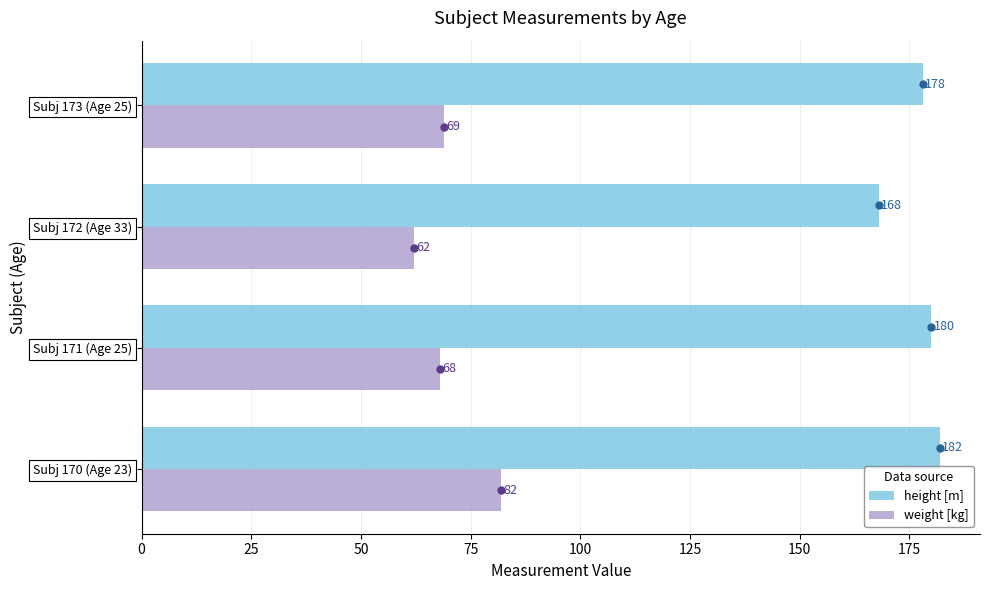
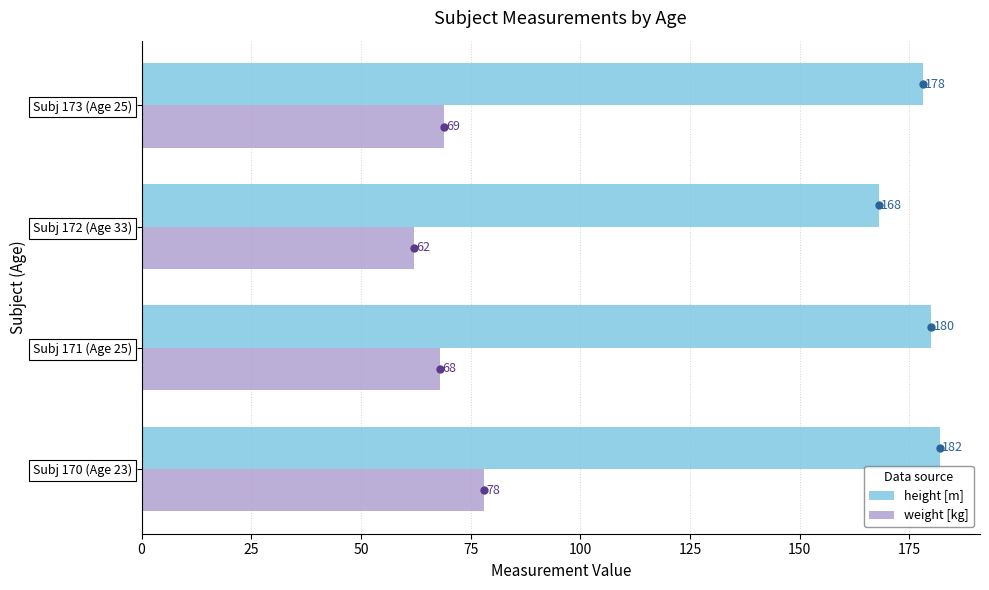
  {
    "height [m]": {
      "Subj 173 (Age 25)": 178,
      "Subj 172 (Age 33)": 168,
      "Subj 171 (Age 25)": 180,
      "Subj 170 (Age 23)": 182
    },
    "weight [kg]": {
      "Subj 173 (Age 25)": 69,
      "Subj 172 (Age 33)": 62,
      "Subj 171 (Age 25)": 68,
-     "Subj 170 (Age 23)": 82
+     "Subj 170 (Age 23)": 78
    }
  }
